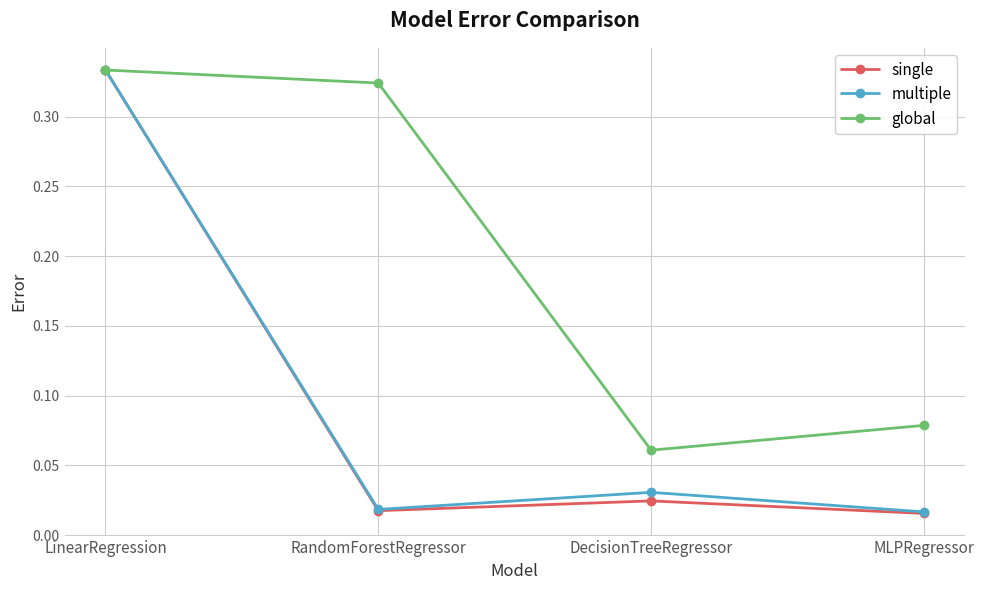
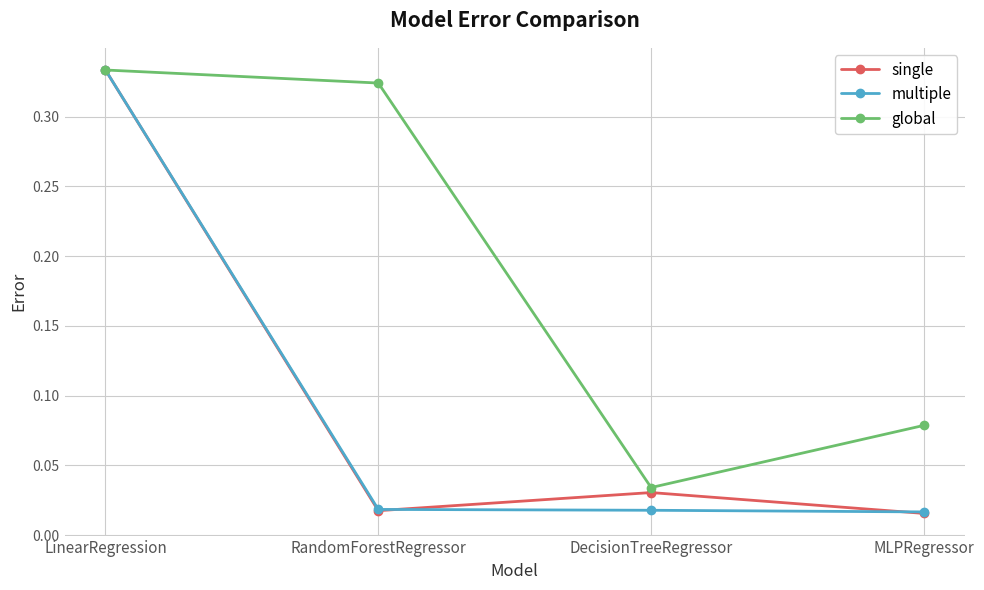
  {
    "single": {
-     "DecisionTreeRegressor": 0.025
+     "DecisionTreeRegressor": 0.031
    },
    "multiple": {
-     "DecisionTreeRegressor": 0.031
+     "DecisionTreeRegressor": 0.018
    },
    "global": {
      "RandomForestRegressor": 0.324,
-     "DecisionTreeRegressor": 0.061,
+     "DecisionTreeRegressor": 0.034,
      "MLPRegressor": 0.079
    }
  }
